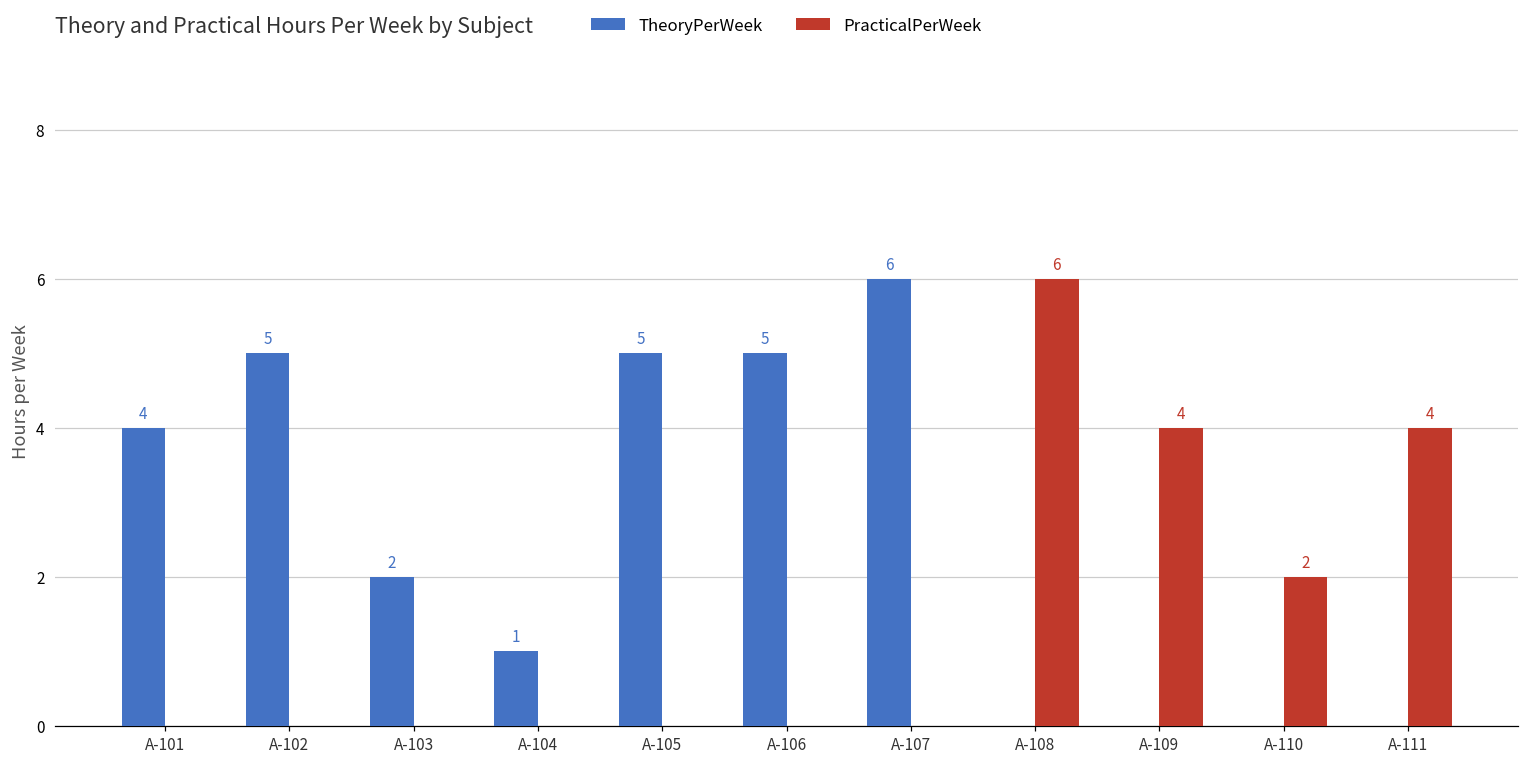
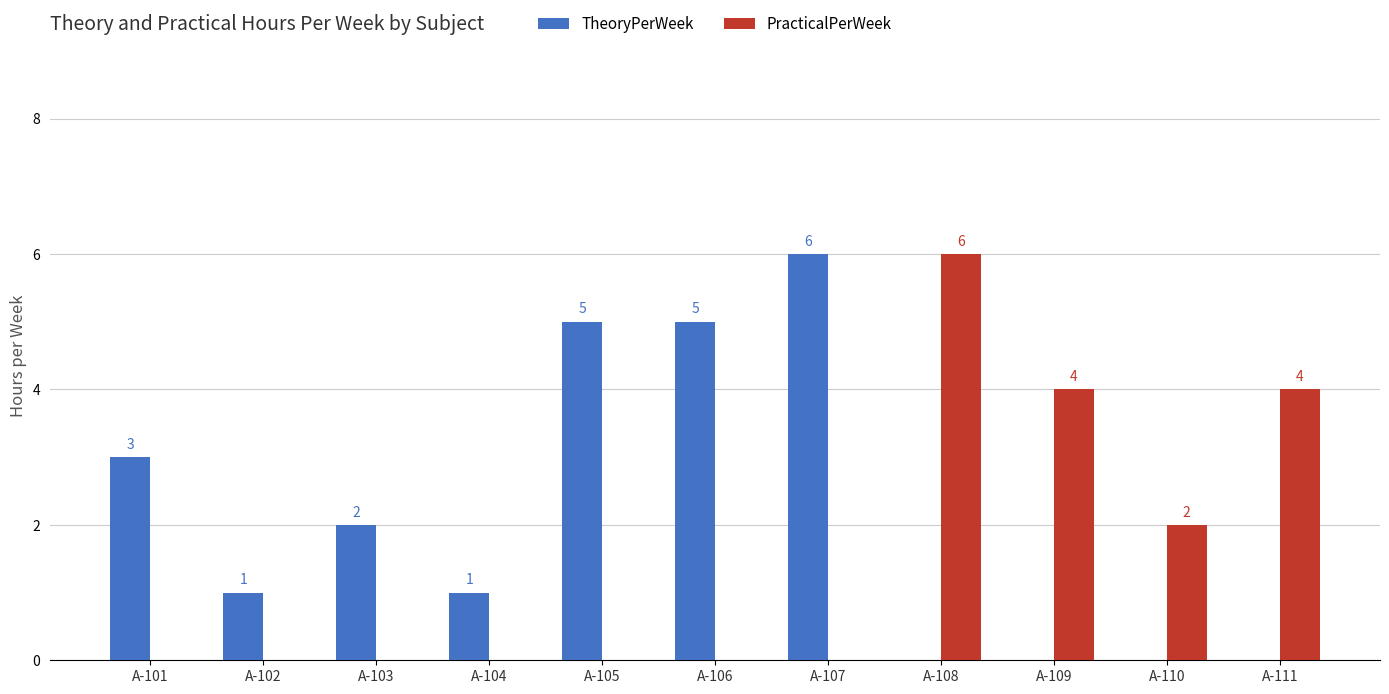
  {
    "TheoryPerWeek": {
-     "A-101": 4,
-     "A-102": 5,
+     "A-101": 3,
+     "A-102": 1,
      "A-103": 2,
      "A-104": 1,
      "A-105": 5,
      "A-106": 5,
      "A-107": 6
    },
    "PracticalPerWeek": {
      "A-108": 6,
      "A-109": 4,
      "A-110": 2,
      "A-111": 4
    }
  }
